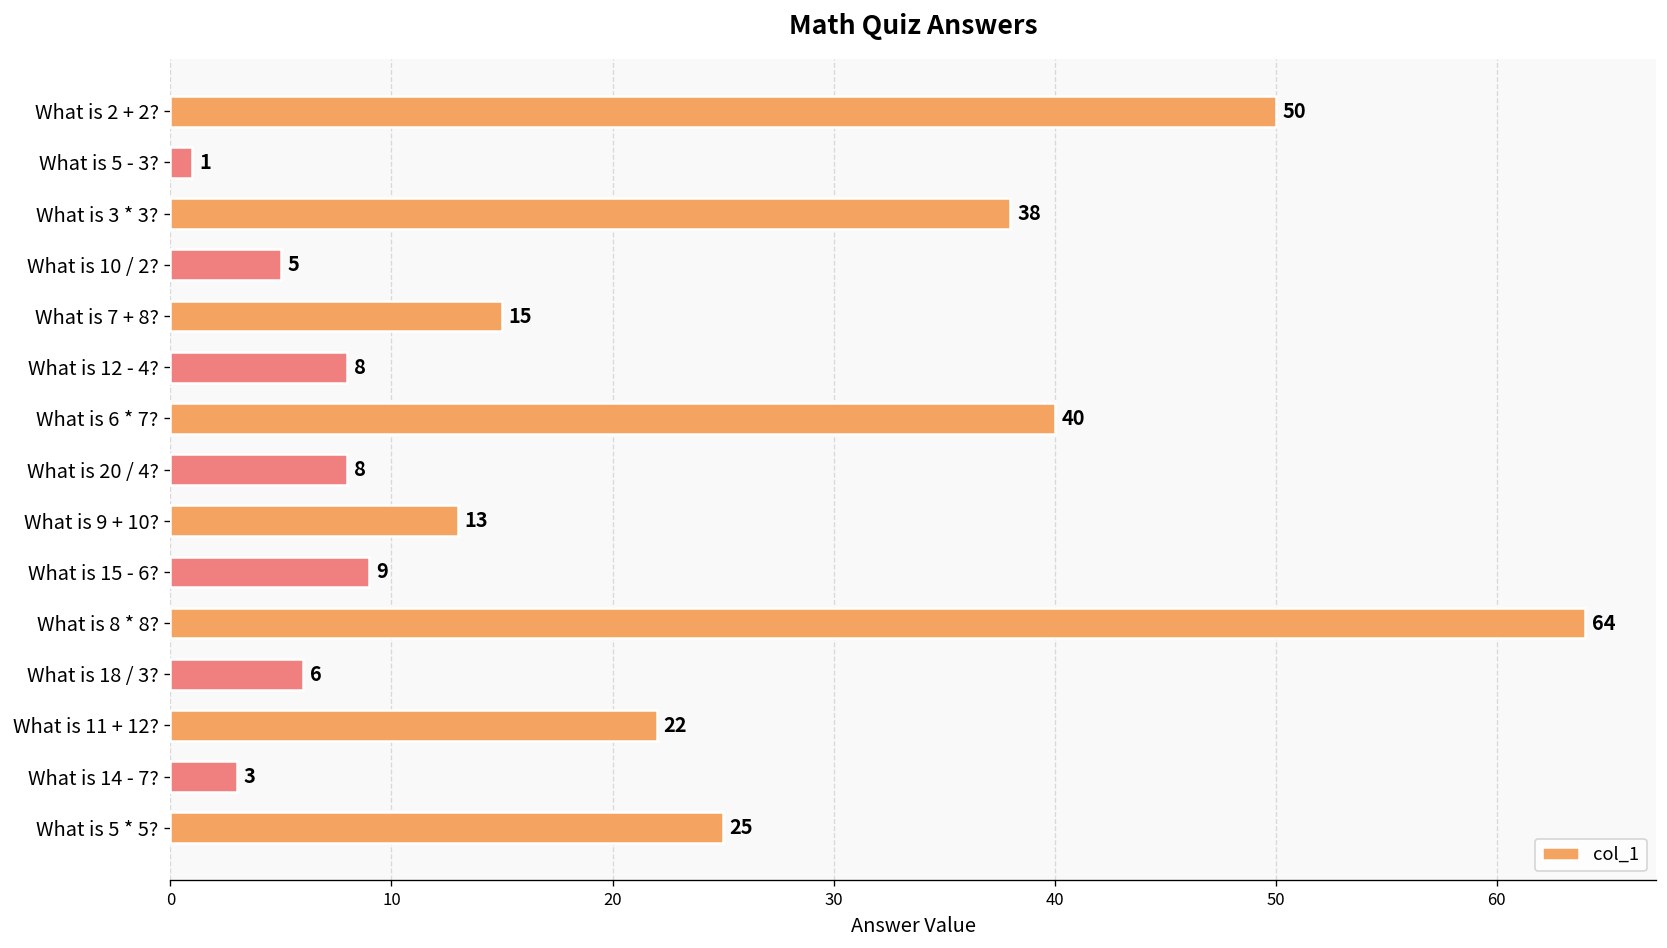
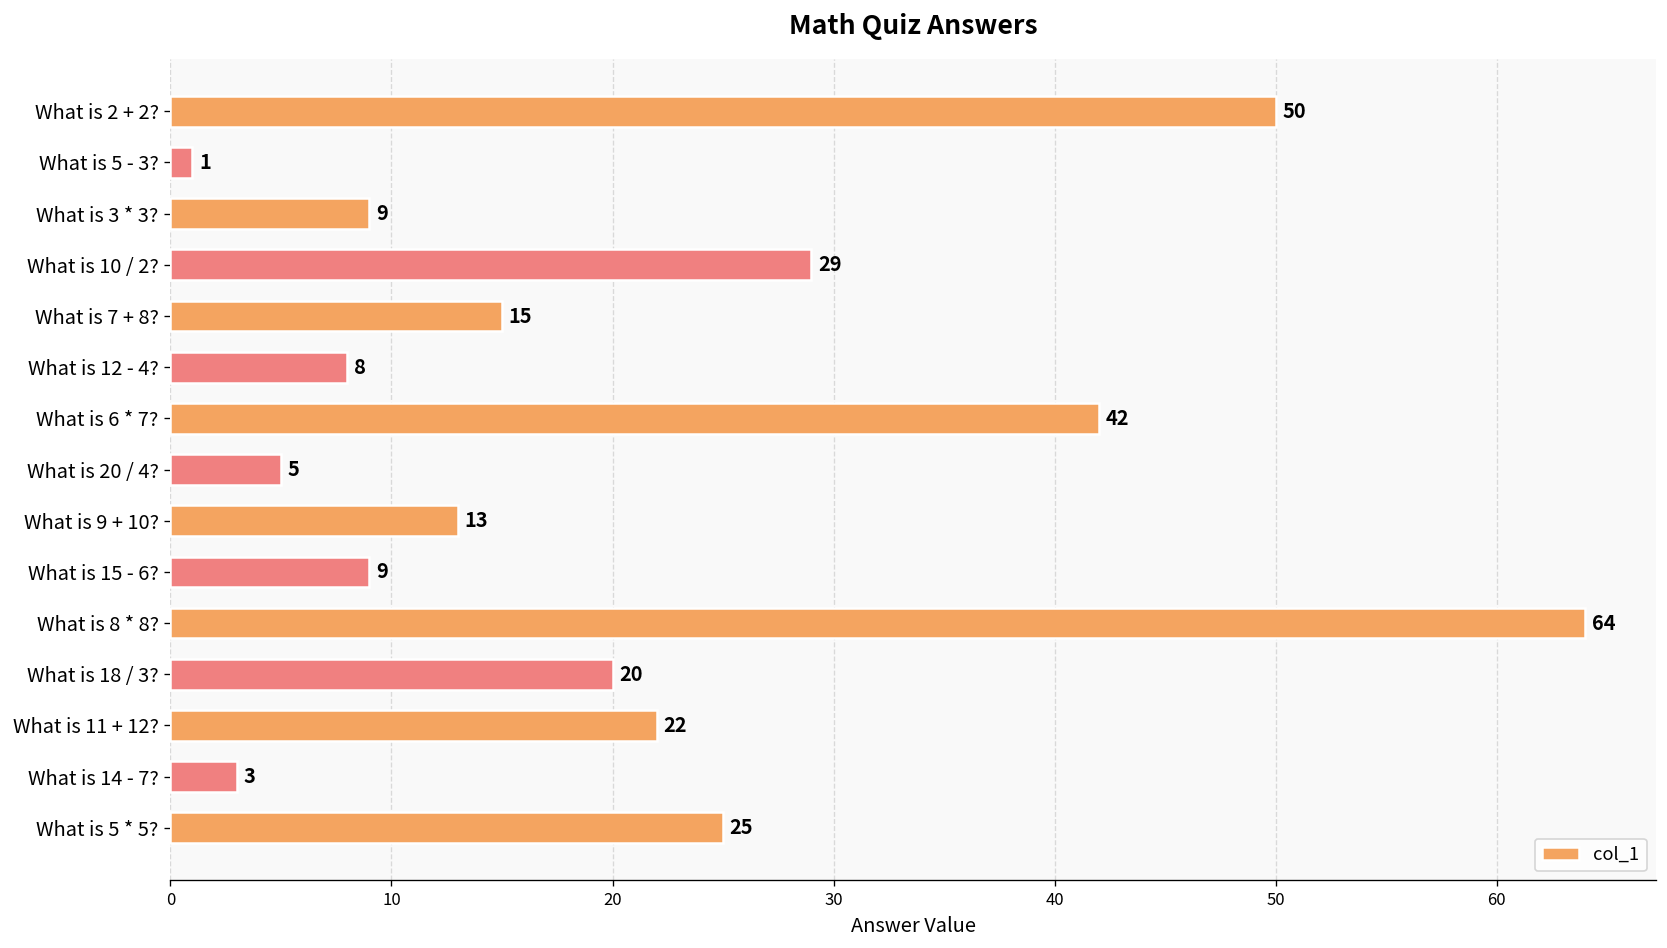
  {
    "What is 2 + 2?": 50,
    "What is 5 - 3?": 1,
-   "What is 3 * 3?": 38,
-   "What is 10 / 2?": 5,
+   "What is 3 * 3?": 9,
+   "What is 10 / 2?": 29,
    "What is 7 + 8?": 15,
    "What is 12 - 4?": 8,
-   "What is 6 * 7?": 40,
-   "What is 20 / 4?": 8,
+   "What is 6 * 7?": 42,
+   "What is 20 / 4?": 5,
    "What is 9 + 10?": 13,
    "What is 15 - 6?": 9,
    "What is 8 * 8?": 64,
-   "What is 18 / 3?": 6,
+   "What is 18 / 3?": 20,
    "What is 11 + 12?": 22,
    "What is 14 - 7?": 3,
    "What is 5 * 5?": 25
  }
